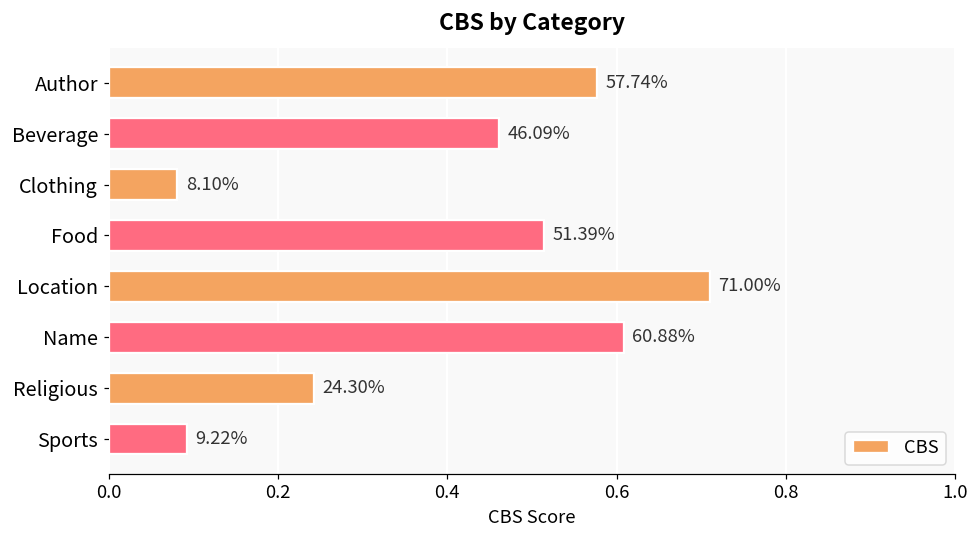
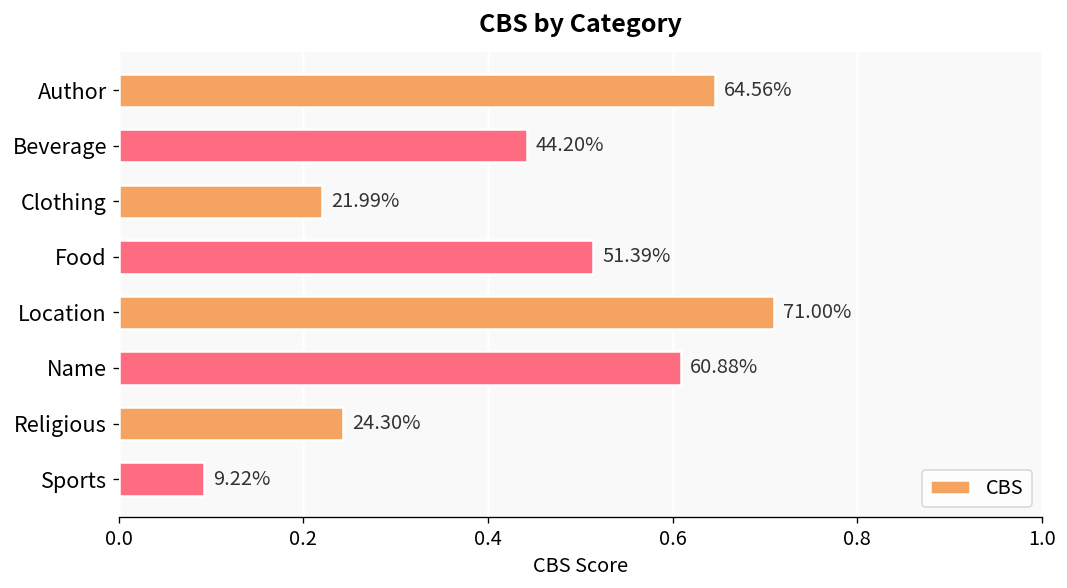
  {
-   "Author": "57.74%",
-   "Beverage": "46.09%",
-   "Clothing": "8.10%",
+   "Author": "64.56%",
+   "Beverage": "44.20%",
+   "Clothing": "21.99%",
    "Food": "51.39%",
    "Location": "71.00%",
    "Name": "60.88%",
    "Religious": "24.30%",
    "Sports": "9.22%"
  }
